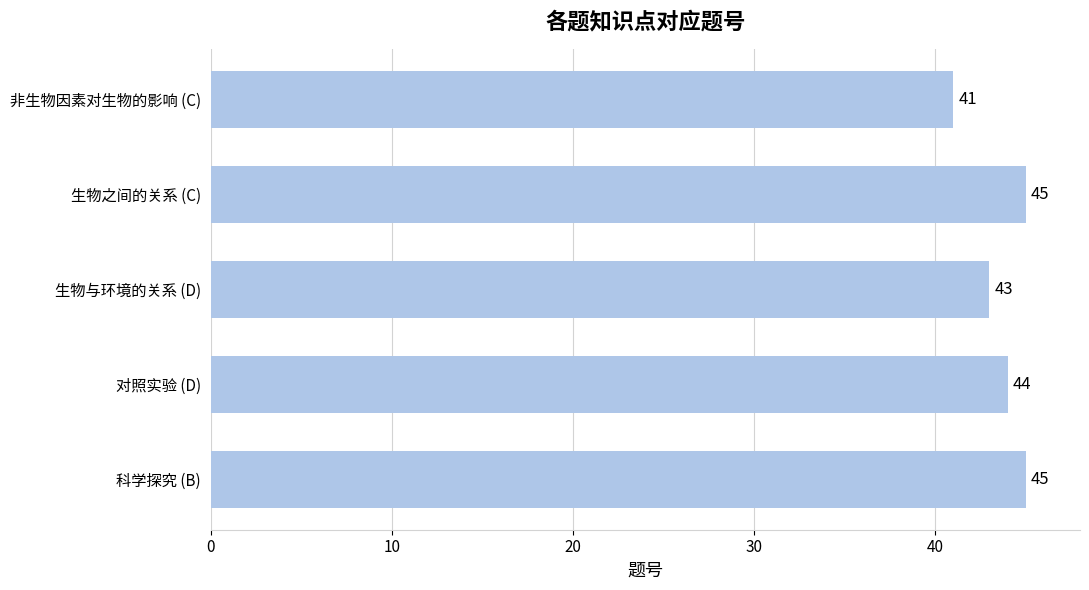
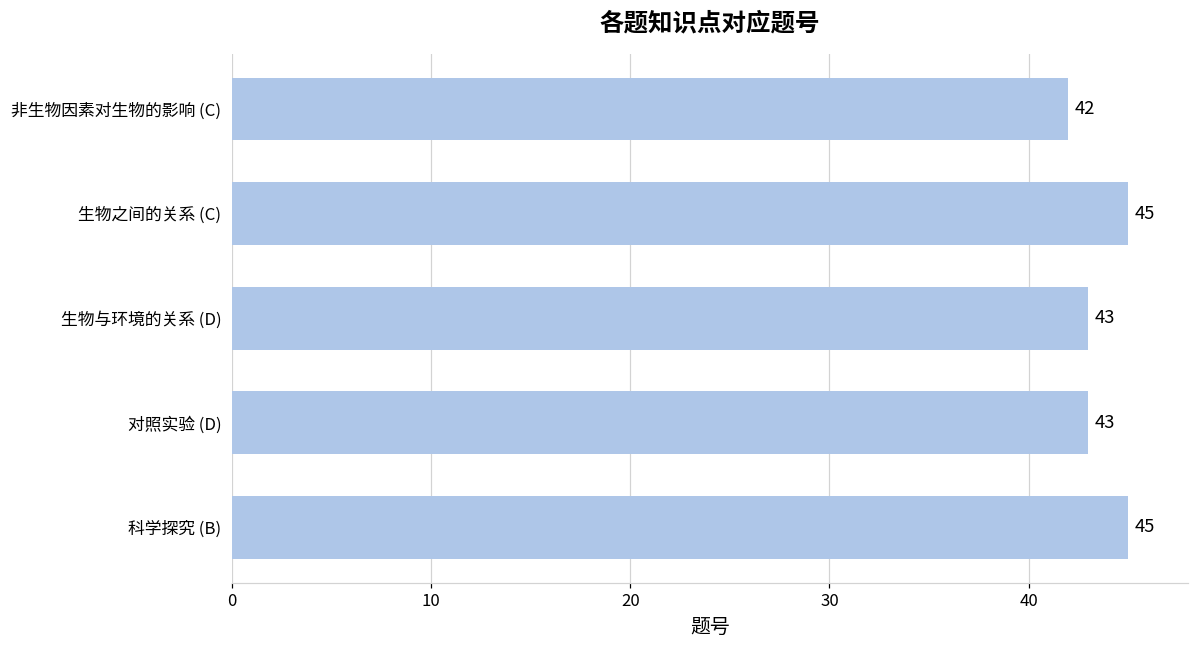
  {
-   "非生物因素对生物的影响 (C)": 41,
+   "非生物因素对生物的影响 (C)": 42,
    "生物之间的关系 (C)": 45,
    "生物与环境的关系 (D)": 43,
-   "对照实验 (D)": 44,
+   "对照实验 (D)": 43,
    "科学探究 (B)": 45
  }
